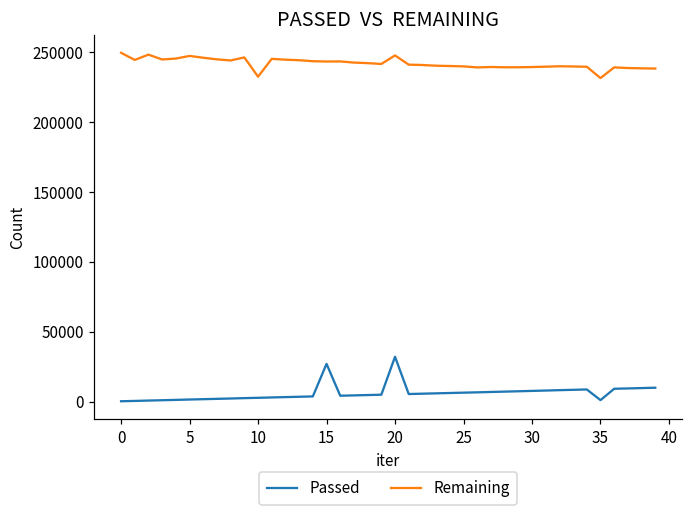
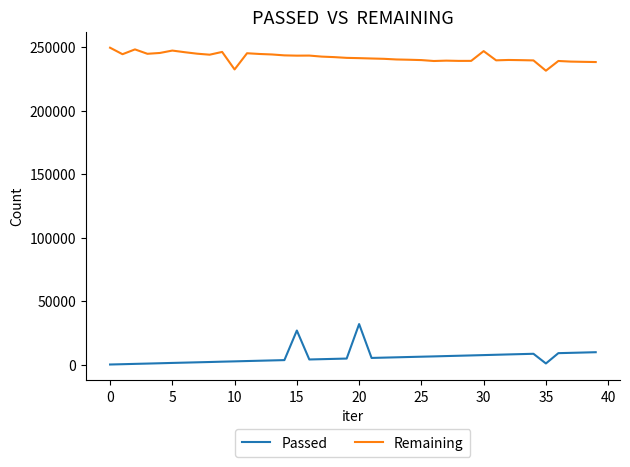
  {
    "Passed": {
      "0": 0,
      "5": 1000,
      "10": 3000,
      "15": 27000,
      "20": 32000,
      "25": 6000,
      "30": 8000,
      "35": 1000
    },
    "Remaining": {
      "0": 249000,
      "5": 247000,
      "10": 232000,
      "15": 243000,
-     "20": 248000,
+     "20": 241000,
      "25": 240000,
-     "30": 239000,
+     "30": 247000,
      "35": 231000
    }
  }
